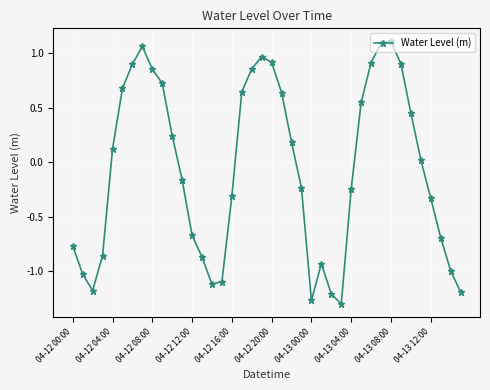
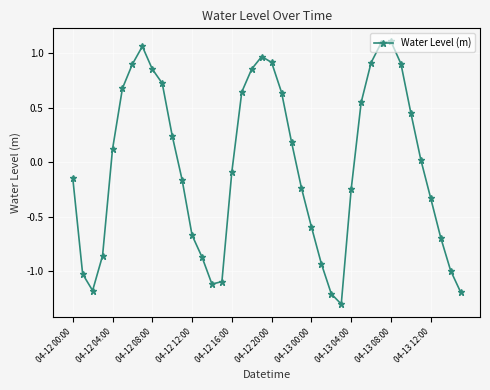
  {
-   "04-12 00:00": -0.77,
+   "04-12 00:00": -0.14,
    "04-12 04:00": 0.12,
    "04-12 08:00": 0.85,
    "04-12 12:00": -0.67,
-   "04-12 16:00": -0.31,
+   "04-12 16:00": -0.09,
    "04-12 20:00": 0.92,
-   "04-13 00:00": -1.27,
+   "04-13 00:00": -0.59,
    "04-13 04:00": -0.25,
    "04-13 12:00": -0.33
  }
